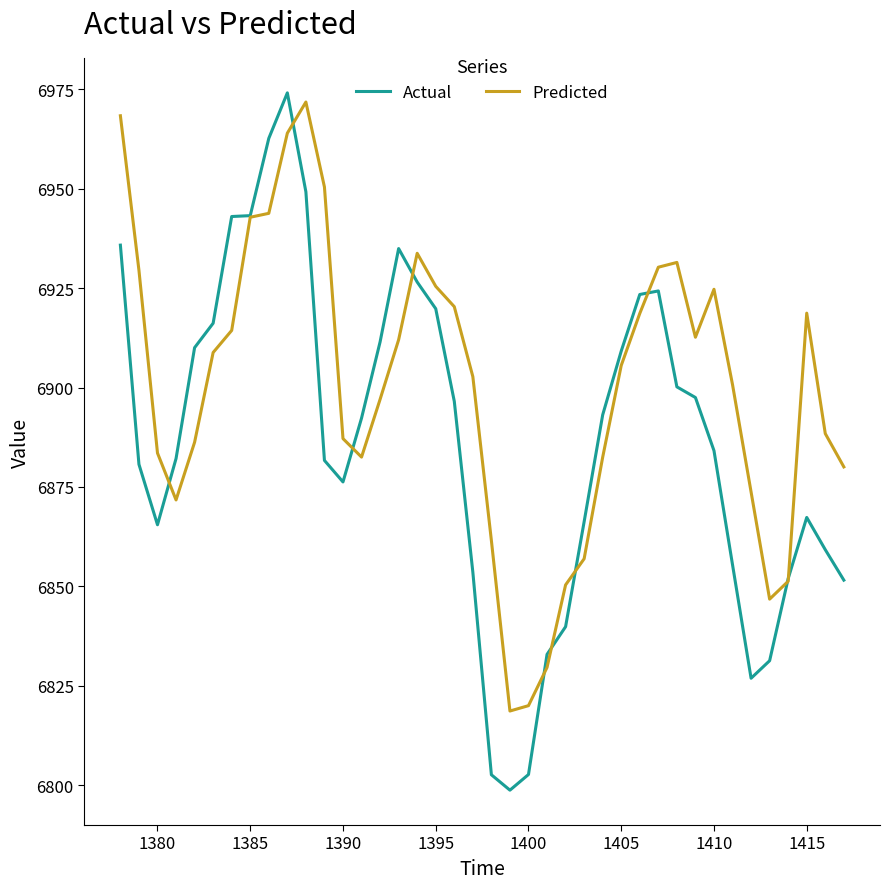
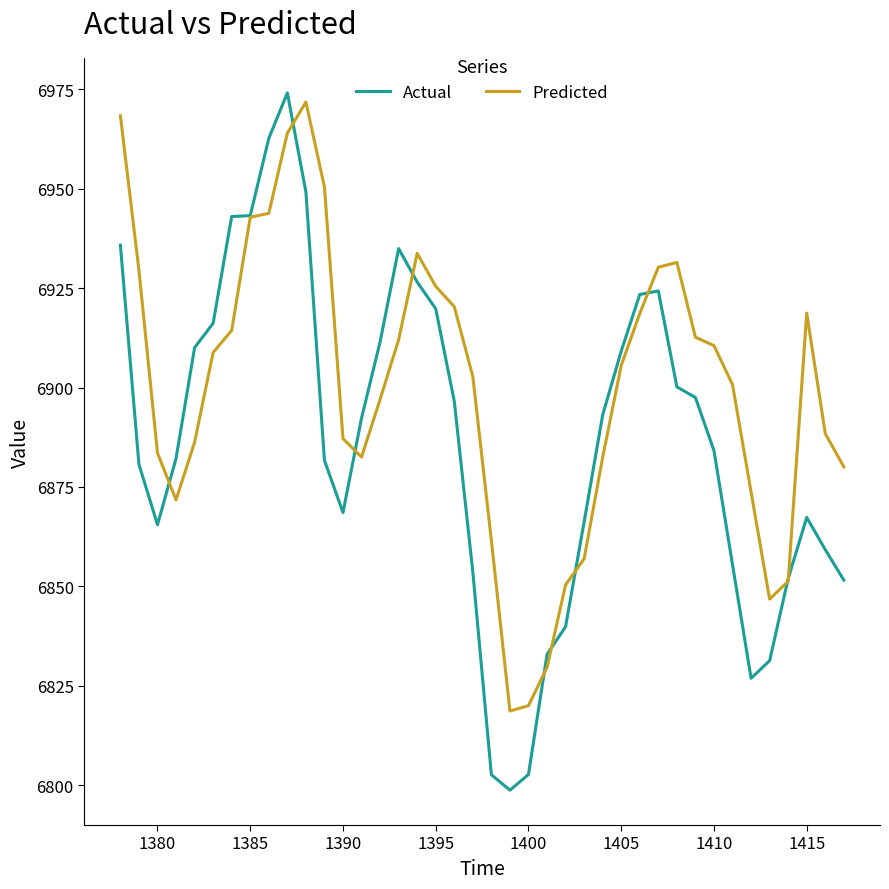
  {
    "Actual": {
      "1380": 6865,
-     "1390": 6876,
+     "1390": 6869,
      "1395": 6920,
      "1400": 6803,
      "1405": 6909,
      "1410": 6884,
      "1415": 6867
    },
    "Predicted": {
      "1380": 6884,
      "1390": 6887,
      "1395": 6925,
      "1400": 6820,
      "1405": 6906,
-     "1410": 6925,
+     "1410": 6911,
      "1415": 6919
    }
  }
